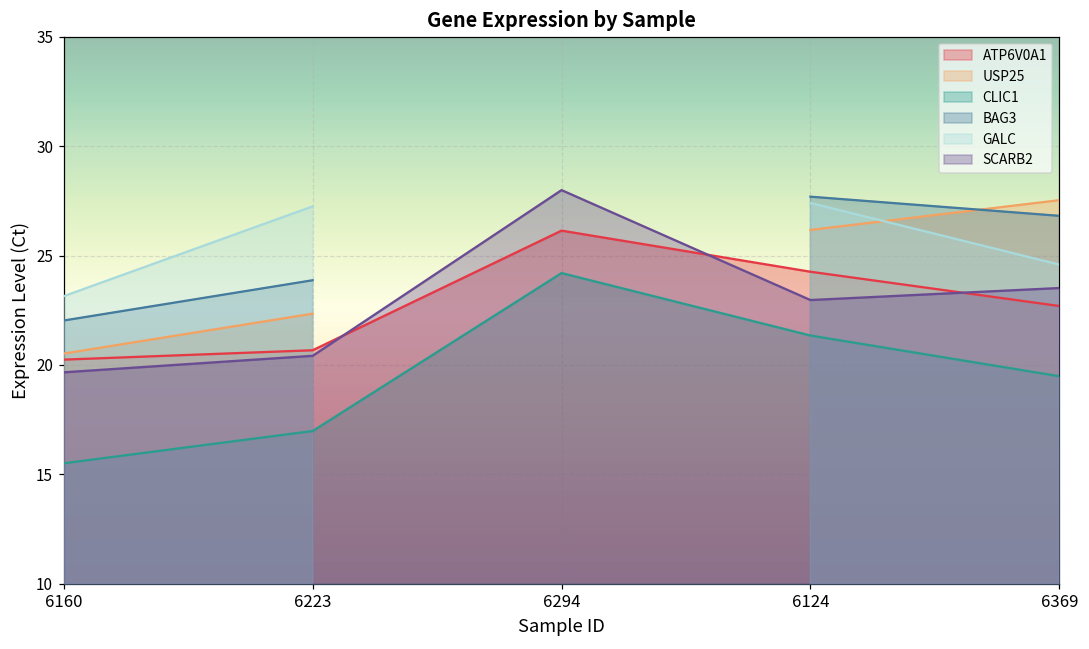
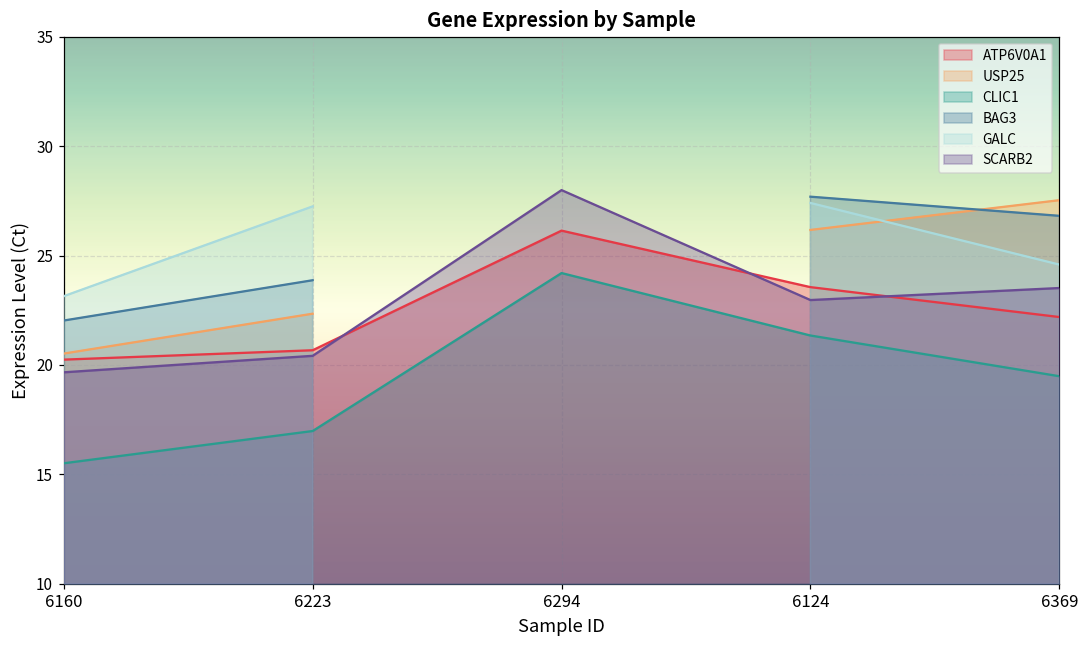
  {
    "ATP6V0A1": {
      "6160": 20.2,
      "6223": 20.7,
      "6294": 26.1,
-     "6124": 24.3,
-     "6369": 22.7
+     "6124": 23.6,
+     "6369": 22.2
    }
  }
